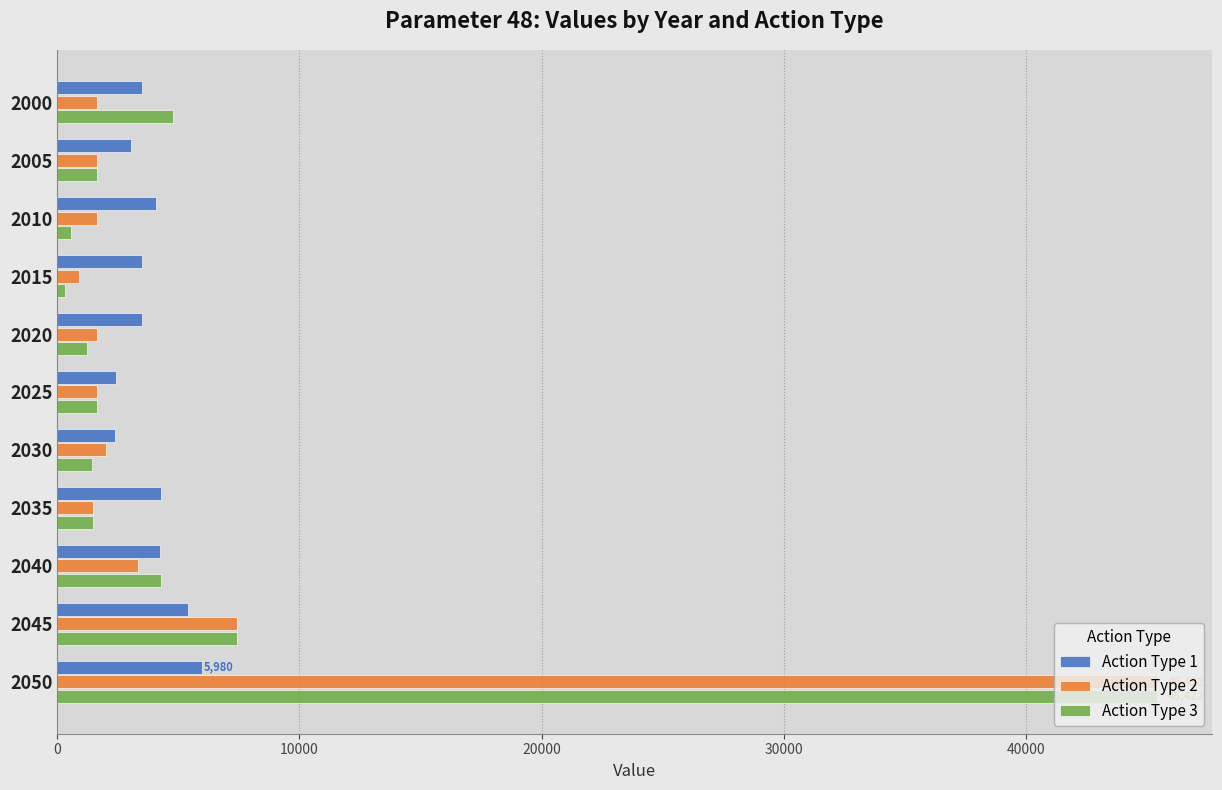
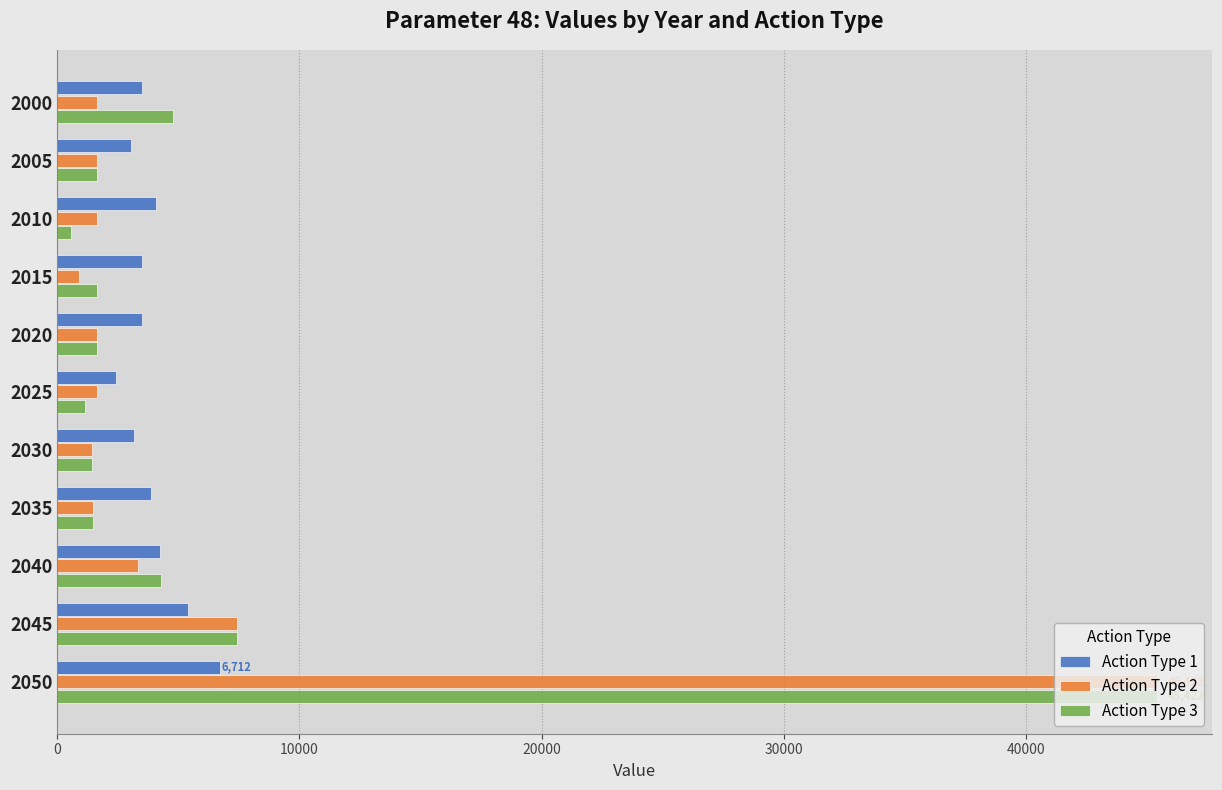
  {
    "Action Type 1": {
-     "2030": "2400",
-     "2035": "4300",
-     "2050": "5,980"
+     "2030": "3200",
+     "2035": "3900",
+     "2050": "6,712"
    },
    "Action Type 2": {
      "2000": "1700",
      "2005": "1700",
      "2010": "1700",
      "2015": "900",
      "2020": "1700",
      "2025": "1700",
-     "2030": "2000",
+     "2030": "1500",
      "2035": "1500",
      "2040": "3300",
      "2045": "7400"
    },
    "Action Type 3": {
      "2000": "4800",
      "2005": "1700",
      "2010": "600",
-     "2015": "300",
-     "2020": "1200",
-     "2025": "1700",
+     "2015": "1700",
+     "2020": "1700",
+     "2025": "1100",
      "2030": "1500",
      "2035": "1500",
      "2040": "4300",
      "2045": "7400"
    }
  }
